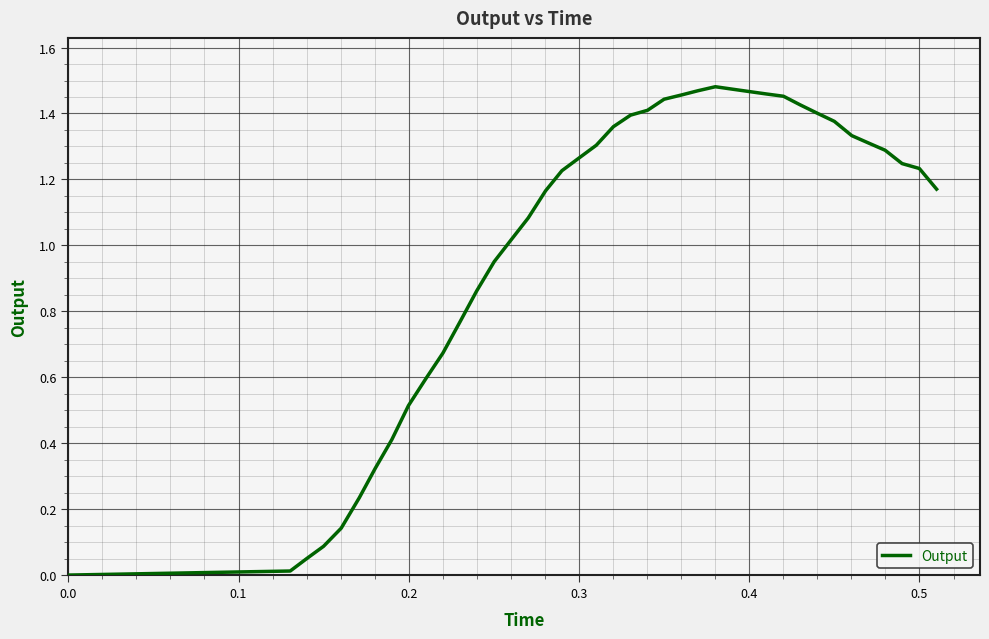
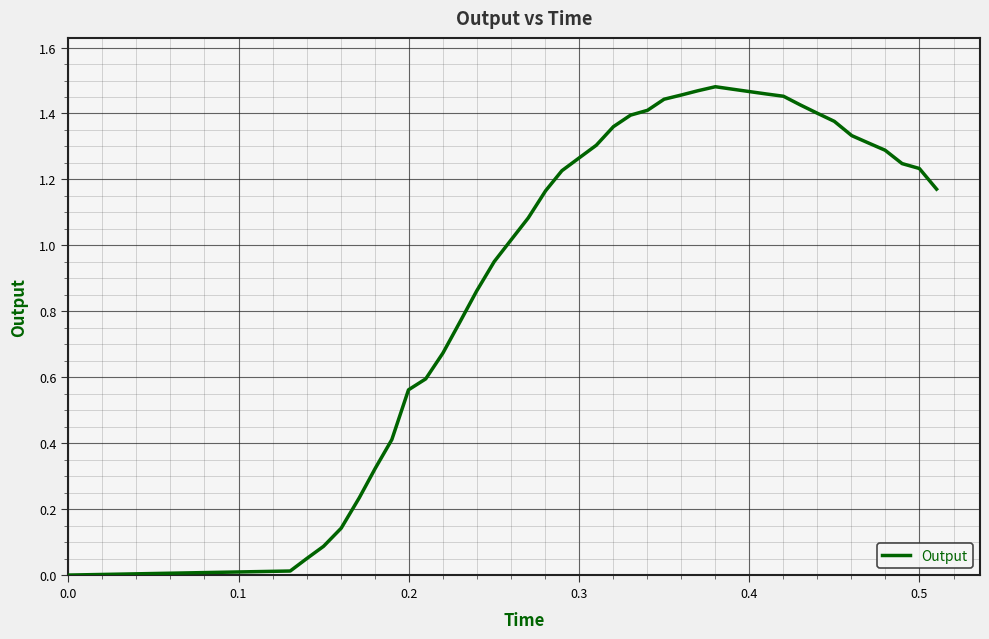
  {
    "0.0": 0.00,
-   "0.2": 0.51,
+   "0.2": 0.56,
    "0.5": 1.23
  }
